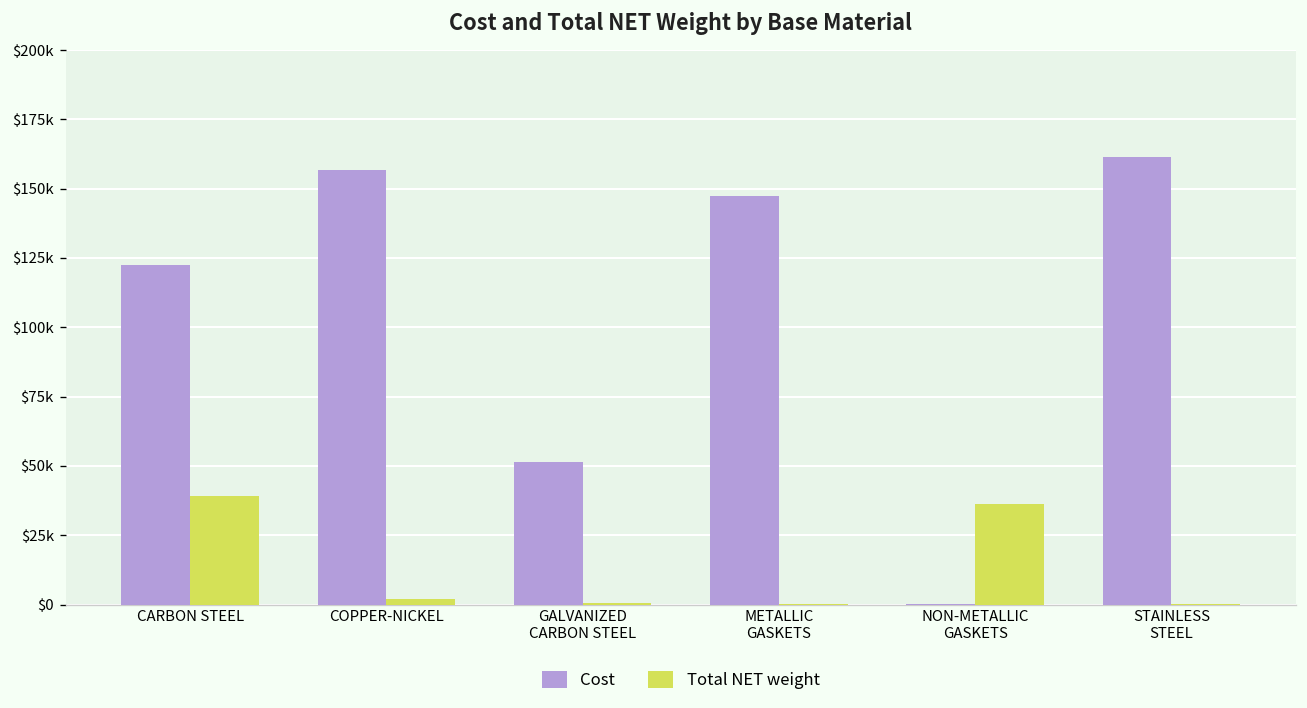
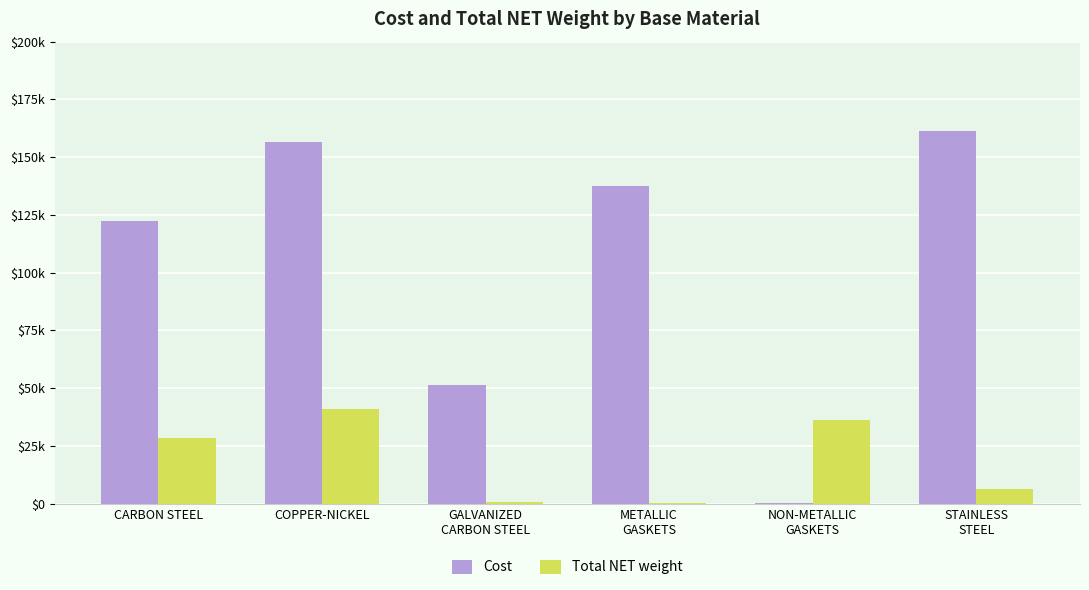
  {
    "Cost": {
      "CARBON STEEL": "$123000",
      "COPPER-NICKEL": "$157000",
      "GALVANIZED CARBON STEEL": "$51000",
-     "METALLIC GASKETS": "$148000",
+     "METALLIC GASKETS": "$137000",
      "STAINLESS STEEL": "$161000"
    },
    "Total NET weight": {
-     "CARBON STEEL": "$39000",
-     "COPPER-NICKEL": "$2000",
+     "CARBON STEEL": "$28000",
+     "COPPER-NICKEL": "$41000",
      "NON-METALLIC GASKETS": "$36000",
-     "STAINLESS STEEL": "$0"
+     "STAINLESS STEEL": "$7000"
    }
  }
